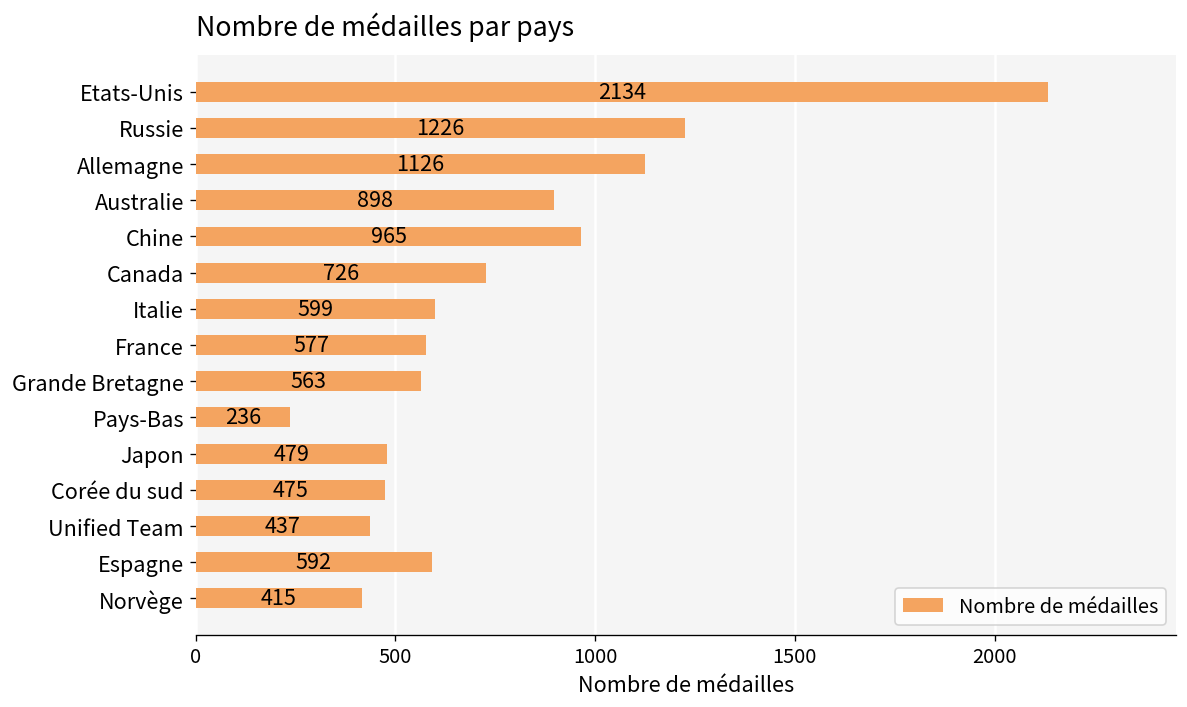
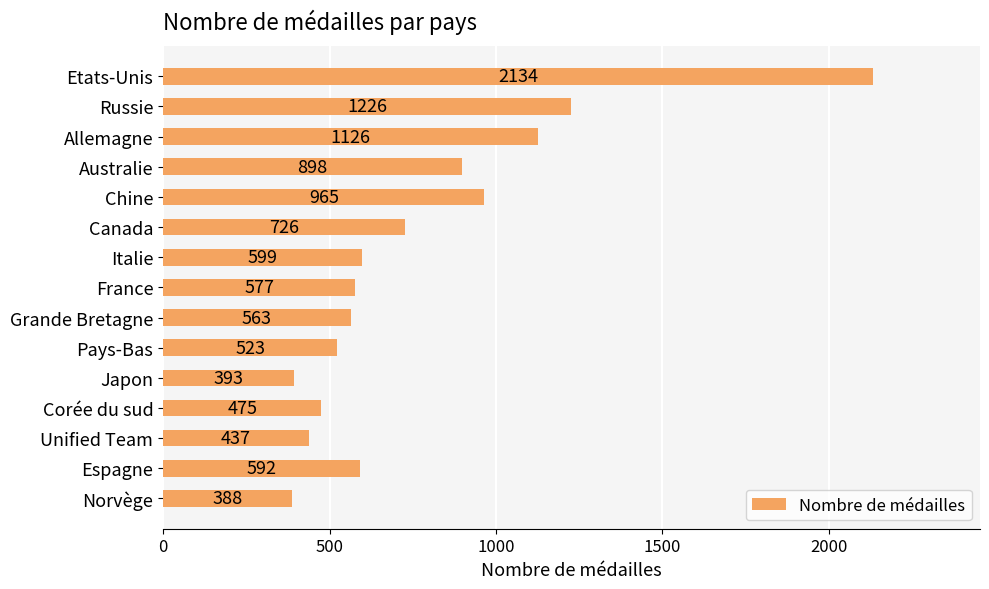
  {
    "Etats-Unis": 2134,
    "Russie": 1226,
    "Allemagne": 1126,
    "Australie": 898,
    "Chine": 965,
    "Canada": 726,
    "Italie": 599,
    "France": 577,
    "Grande Bretagne": 563,
-   "Pays-Bas": 236,
-   "Japon": 479,
+   "Pays-Bas": 523,
+   "Japon": 393,
    "Corée du sud": 475,
    "Unified Team": 437,
    "Espagne": 592,
-   "Norvège": 415
+   "Norvège": 388
  }
